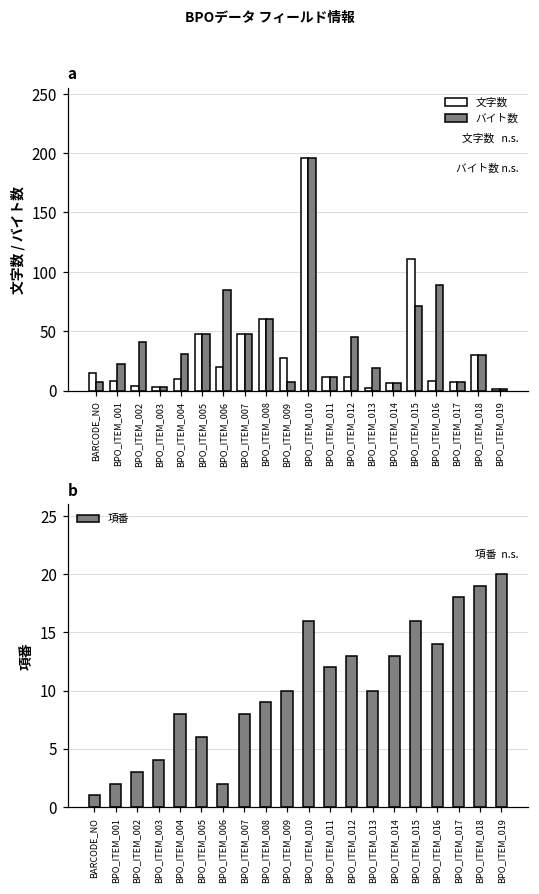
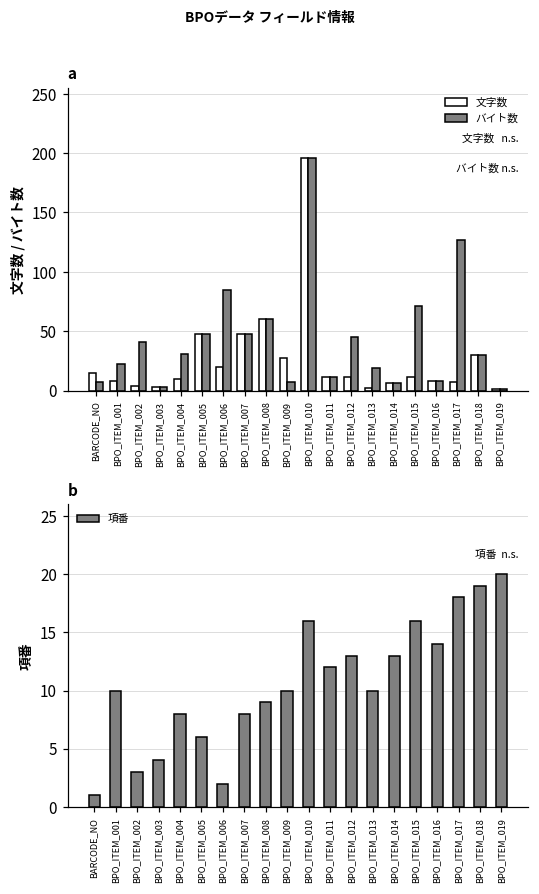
  {
    "a": {
      "文字数": {
        "BARCODE_NO": 15,
        "BPO_ITEM_001": 8,
        "BPO_ITEM_002": 4,
        "BPO_ITEM_003": 3,
        "BPO_ITEM_004": 10,
        "BPO_ITEM_005": 48,
        "BPO_ITEM_006": 20,
        "BPO_ITEM_007": 48,
        "BPO_ITEM_008": 60,
        "BPO_ITEM_009": 27,
        "BPO_ITEM_010": 196,
        "BPO_ITEM_011": 11,
        "BPO_ITEM_012": 11,
        "BPO_ITEM_014": 6,
-       "BPO_ITEM_015": 111,
+       "BPO_ITEM_015": 11,
        "BPO_ITEM_016": 8,
        "BPO_ITEM_017": 7,
        "BPO_ITEM_018": 30
      },
      "バイト数": {
        "BARCODE_NO": 7,
        "BPO_ITEM_001": 22,
        "BPO_ITEM_002": 41,
        "BPO_ITEM_003": 3,
        "BPO_ITEM_004": 31,
        "BPO_ITEM_005": 48,
        "BPO_ITEM_006": 85,
        "BPO_ITEM_007": 48,
        "BPO_ITEM_008": 60,
        "BPO_ITEM_009": 7,
        "BPO_ITEM_010": 196,
        "BPO_ITEM_011": 11,
        "BPO_ITEM_012": 45,
        "BPO_ITEM_013": 19,
        "BPO_ITEM_014": 6,
        "BPO_ITEM_015": 71,
-       "BPO_ITEM_016": 89,
-       "BPO_ITEM_017": 7,
+       "BPO_ITEM_016": 8,
+       "BPO_ITEM_017": 127,
        "BPO_ITEM_018": 30
      }
    },
    "b": {
      "BARCODE_NO": 1,
-     "BPO_ITEM_001": 2,
+     "BPO_ITEM_001": 10,
      "BPO_ITEM_002": 3,
      "BPO_ITEM_003": 4,
      "BPO_ITEM_004": 8,
      "BPO_ITEM_005": 6,
      "BPO_ITEM_006": 2,
      "BPO_ITEM_007": 8,
      "BPO_ITEM_008": 9,
      "BPO_ITEM_009": 10,
      "BPO_ITEM_010": 16,
      "BPO_ITEM_011": 12,
      "BPO_ITEM_012": 13,
      "BPO_ITEM_013": 10,
      "BPO_ITEM_014": 13,
      "BPO_ITEM_015": 16,
      "BPO_ITEM_016": 14,
      "BPO_ITEM_017": 18,
      "BPO_ITEM_018": 19,
      "BPO_ITEM_019": 20
    }
  }
